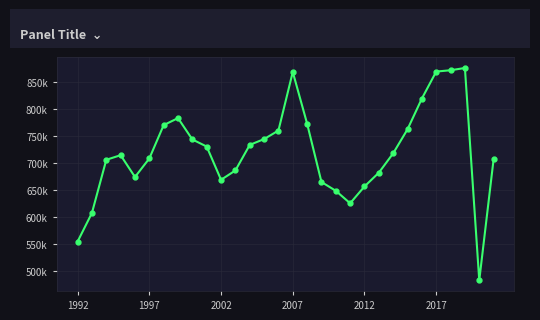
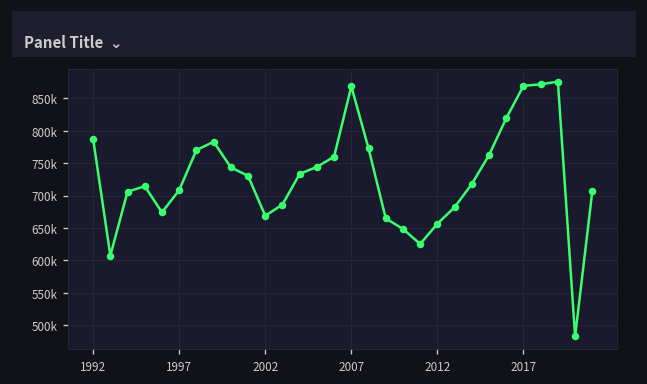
  {
-   "1992": 550000,
+   "1992": 790000,
    "1997": 710000,
    "2002": 670000,
    "2007": 870000,
    "2012": 660000,
    "2017": 870000
  }
